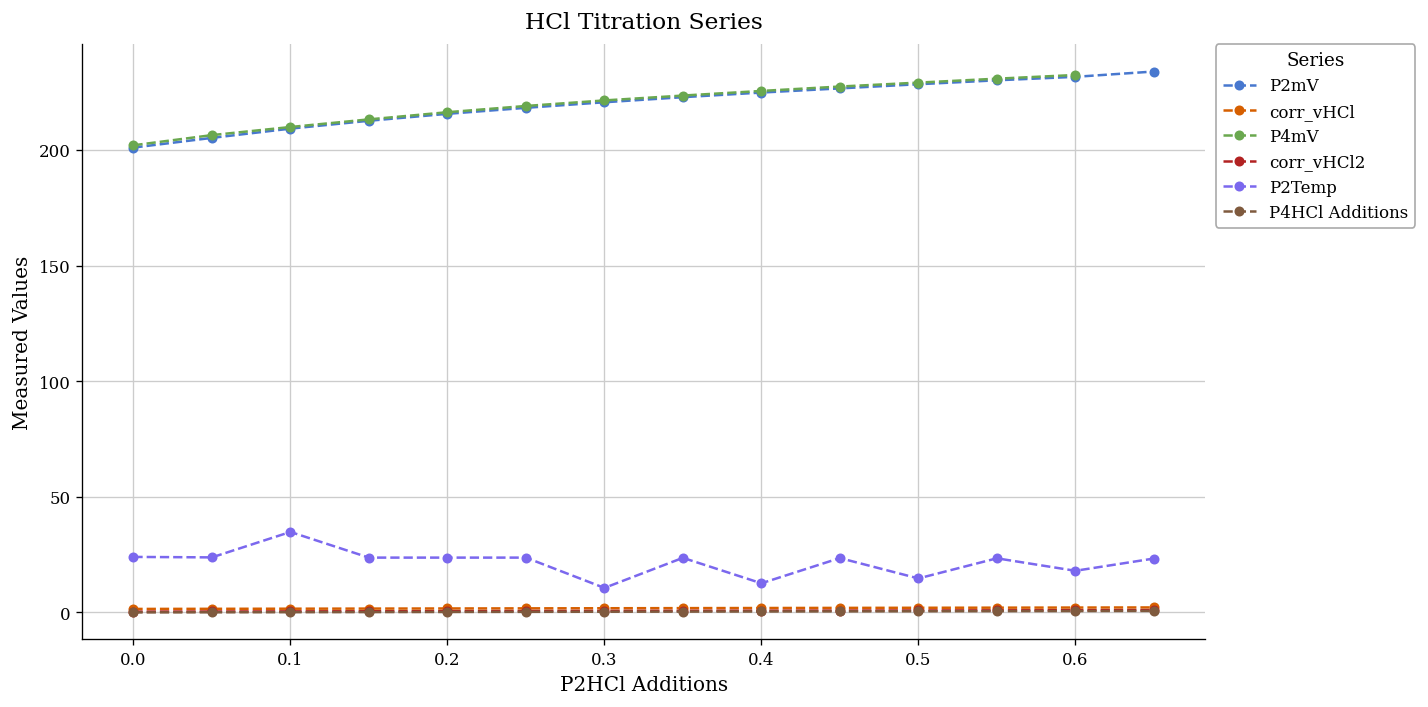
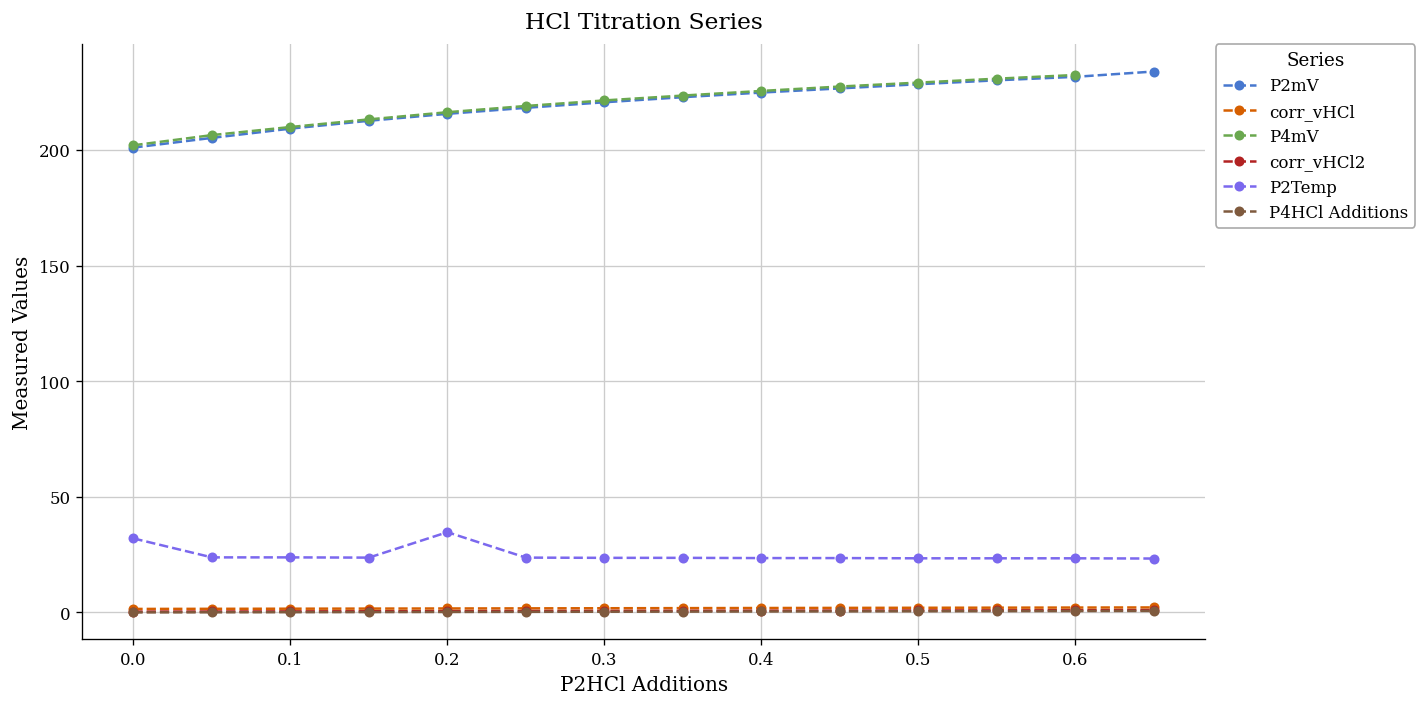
  {
    "P2Temp": {
-     "0.0": 24,
-     "0.1": 35,
-     "0.2": 24,
-     "0.3": 11,
-     "0.4": 13,
-     "0.5": 15,
-     "0.6": 18
+     "0.0": 32,
+     "0.1": 24,
+     "0.2": 35,
+     "0.3": 24,
+     "0.4": 24,
+     "0.5": 23,
+     "0.6": 23
    }
  }
